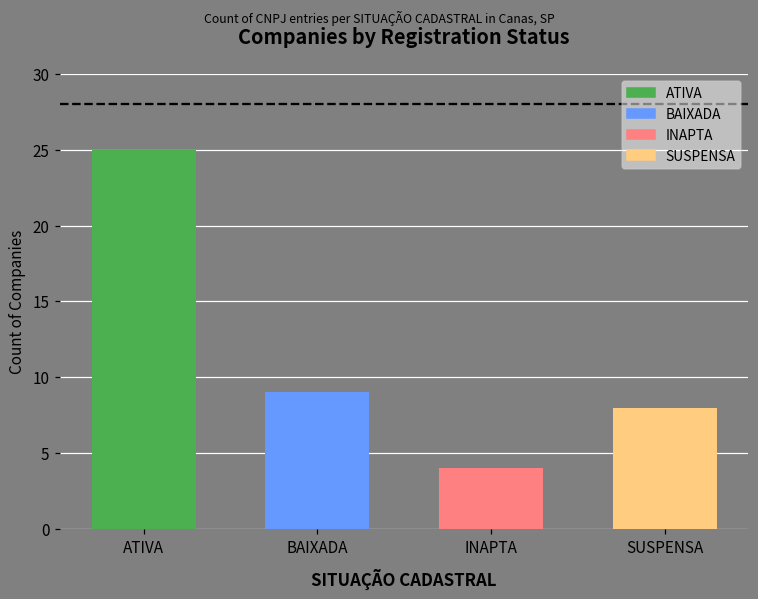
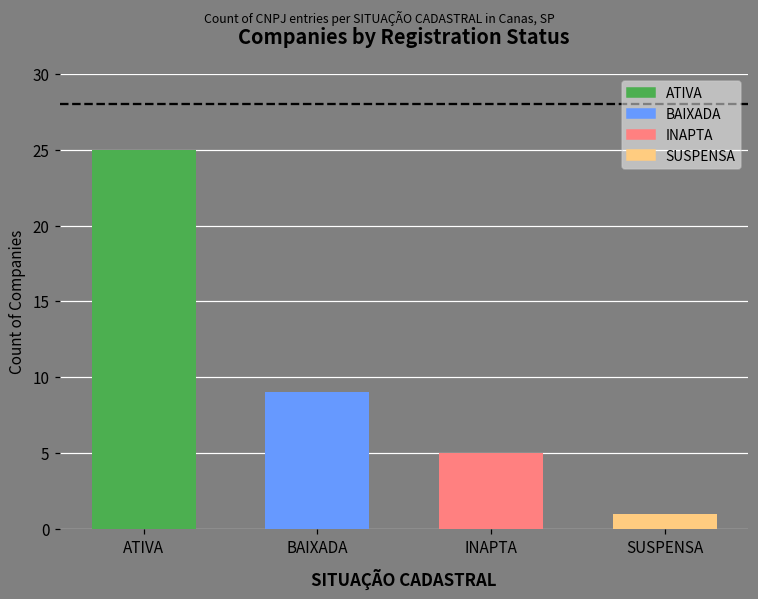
  {
    "BAIXADA": {
      "BAIXADA": 9
    },
    "INAPTA": {
-     "INAPTA": 4
+     "INAPTA": 5
    },
    "SUSPENSA": {
-     "SUSPENSA": 8
+     "SUSPENSA": 1
    }
  }
